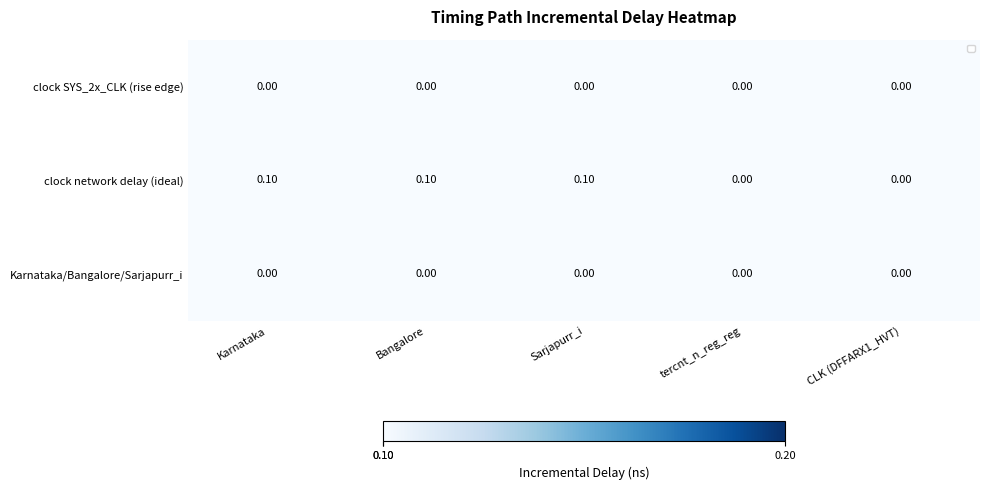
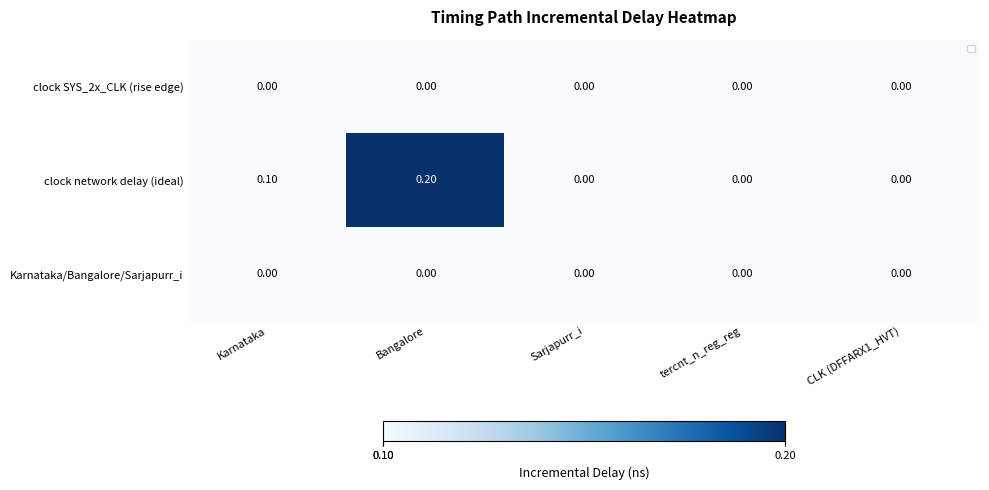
  {
    "clock SYS_2x_CLK (rise edge)": {
      "Karnataka": 0.00,
      "Bangalore": 0.00,
      "Sarjapurr_i": 0.00,
      "tercnt_n_reg_reg": 0.00,
      "CLK (DFFARX1_HVT)": 0.00
    },
    "clock network delay (ideal)": {
      "Karnataka": 0.10,
-     "Bangalore": 0.10,
-     "Sarjapurr_i": 0.10,
+     "Bangalore": 0.20,
+     "Sarjapurr_i": 0.00,
      "tercnt_n_reg_reg": 0.00,
      "CLK (DFFARX1_HVT)": 0.00
    },
    "Karnataka/Bangalore/Sarjapurr_i": {
      "Karnataka": 0.00,
      "Bangalore": 0.00,
      "Sarjapurr_i": 0.00,
      "tercnt_n_reg_reg": 0.00,
      "CLK (DFFARX1_HVT)": 0.00
    }
  }
